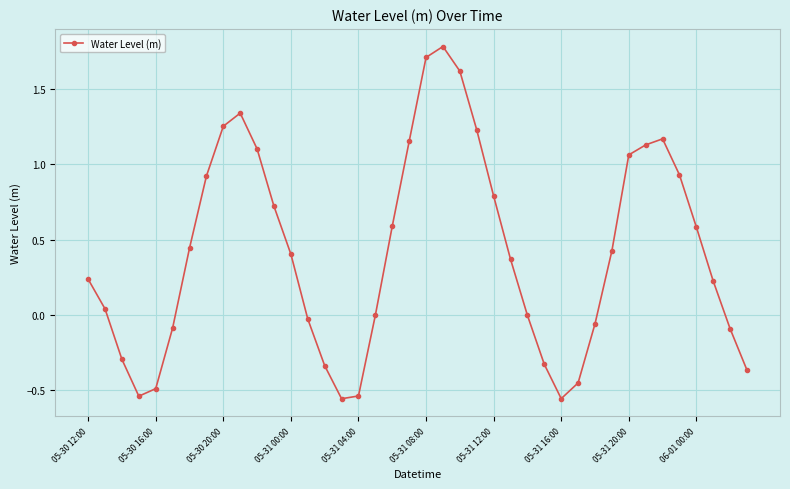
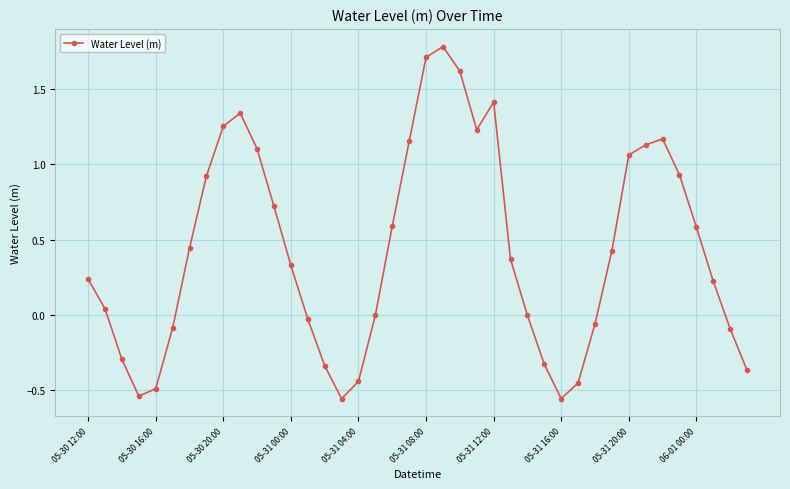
  {
    "05-30 12:00": 0.24,
    "05-30 16:00": -0.49,
    "05-30 20:00": 1.25,
-   "05-31 00:00": 0.40,
-   "05-31 04:00": -0.54,
+   "05-31 00:00": 0.33,
+   "05-31 04:00": -0.45,
    "05-31 08:00": 1.71,
-   "05-31 12:00": 0.79,
+   "05-31 12:00": 1.42,
    "05-31 16:00": -0.56,
    "05-31 20:00": 1.06,
    "06-01 00:00": 0.58
  }
